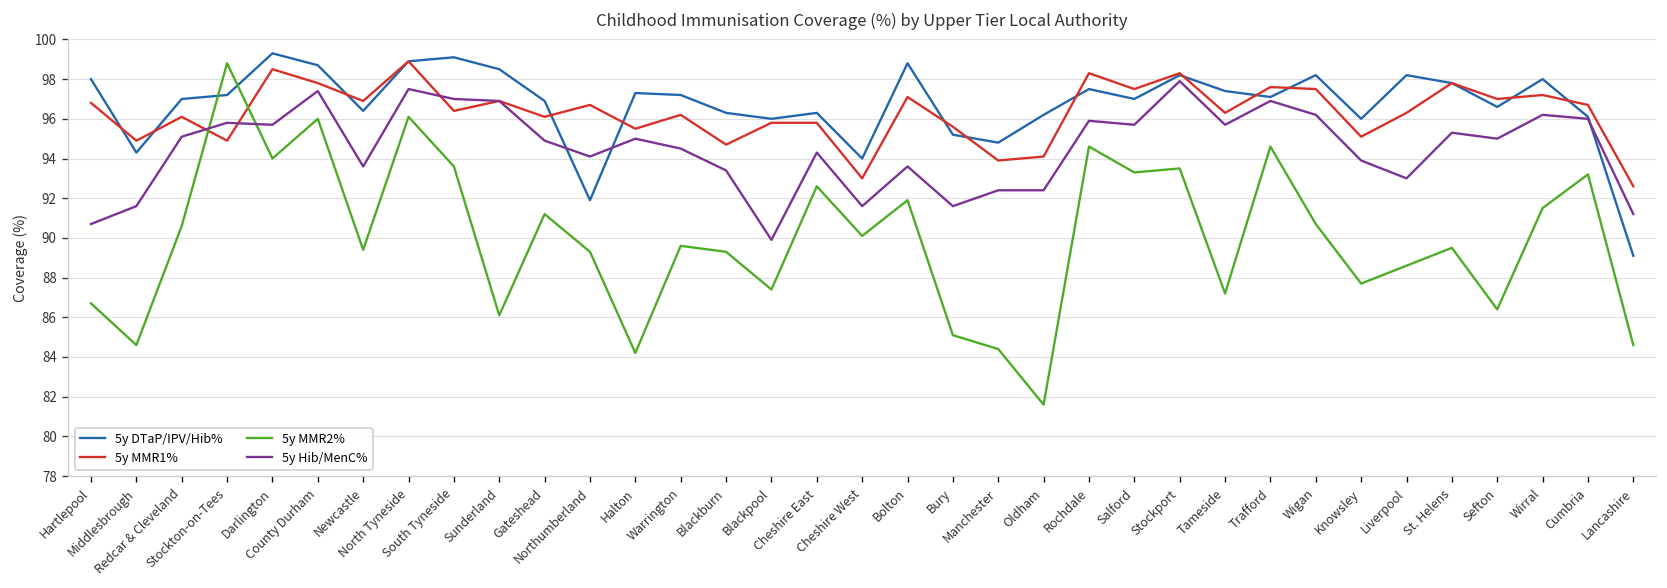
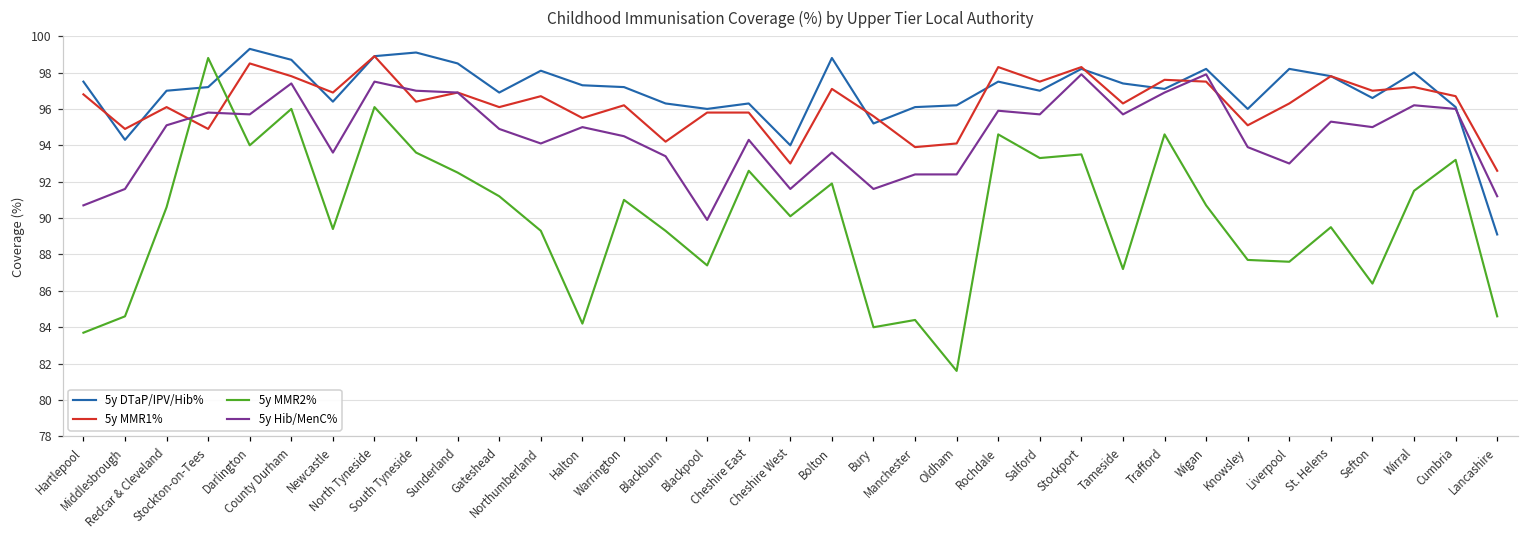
  {
    "5y DTaP/IPV/Hib%": {
-     "Hartlepool": 98.0,
+     "Hartlepool": 97.5,
      "Middlesbrough": 94.3,
      "Redcar & Cleveland": 97.0,
      "Stockton-on-Tees": 97.2,
      "Darlington": 99.3,
      "County Durham": 98.7,
      "Newcastle": 96.4,
      "South Tyneside": 99.1,
      "Sunderland": 98.5,
      "Gateshead": 96.9,
-     "Northumberland": 91.9,
+     "Northumberland": 98.1,
      "Halton": 97.3,
      "Warrington": 97.2,
      "Blackburn": 96.3,
      "Blackpool": 96.0,
      "Cheshire East": 96.3,
      "Cheshire West": 94.0,
      "Bolton": 98.8,
      "Bury": 95.2,
-     "Manchester": 94.8,
+     "Manchester": 96.1,
      "Oldham": 96.2,
      "Rochdale": 97.5,
      "Salford": 97.0,
      "Tameside": 97.4,
      "Trafford": 97.1,
      "Wigan": 98.2,
      "Knowsley": 96.0,
      "Liverpool": 98.2,
      "Sefton": 96.6,
      "Wirral": 98.0,
      "Lancashire": 89.1
    },
    "5y MMR1%": {
      "Hartlepool": 96.8,
      "Middlesbrough": 94.9,
      "Redcar & Cleveland": 96.1,
      "Stockton-on-Tees": 94.9,
      "Darlington": 98.5,
      "County Durham": 97.8,
      "Newcastle": 96.9,
      "South Tyneside": 96.4,
      "Gateshead": 96.1,
      "Northumberland": 96.7,
      "Halton": 95.5,
      "Warrington": 96.2,
-     "Blackburn": 94.7,
+     "Blackburn": 94.2,
      "Blackpool": 95.8,
      "Cheshire East": 95.8,
      "Cheshire West": 93.0,
      "Bolton": 97.1,
      "Bury": 95.6,
      "Manchester": 93.9,
      "Oldham": 94.1,
      "Rochdale": 98.3,
      "Salford": 97.5,
      "Tameside": 96.3,
      "Trafford": 97.6,
      "Wigan": 97.5,
      "Knowsley": 95.1,
      "Liverpool": 96.3,
      "Sefton": 97.0,
      "Wirral": 97.2,
      "Cumbria": 96.7,
      "Lancashire": 92.6
    },
    "5y MMR2%": {
-     "Hartlepool": 86.7,
+     "Hartlepool": 83.7,
      "Middlesbrough": 84.6,
      "Redcar & Cleveland": 90.6,
      "Stockton-on-Tees": 98.8,
      "Darlington": 94.0,
      "County Durham": 96.0,
      "Newcastle": 89.4,
      "North Tyneside": 96.1,
      "South Tyneside": 93.6,
-     "Sunderland": 86.1,
+     "Sunderland": 92.5,
      "Gateshead": 91.2,
      "Northumberland": 89.3,
      "Halton": 84.2,
-     "Warrington": 89.6,
+     "Warrington": 91.0,
      "Blackburn": 89.3,
      "Blackpool": 87.4,
      "Cheshire East": 92.6,
      "Cheshire West": 90.1,
      "Bolton": 91.9,
-     "Bury": 85.1,
+     "Bury": 84.0,
      "Manchester": 84.4,
      "Oldham": 81.6,
      "Rochdale": 94.6,
      "Salford": 93.3,
      "Stockport": 93.5,
      "Tameside": 87.2,
      "Trafford": 94.6,
      "Wigan": 90.7,
      "Knowsley": 87.7,
-     "Liverpool": 88.6,
+     "Liverpool": 87.6,
      "St. Helens": 89.5,
      "Sefton": 86.4,
      "Wirral": 91.5,
      "Cumbria": 93.2,
      "Lancashire": 84.6
    },
    "5y Hib/MenC%": {
      "Hartlepool": 90.7,
      "Middlesbrough": 91.6,
      "Redcar & Cleveland": 95.1,
      "Stockton-on-Tees": 95.8,
      "Darlington": 95.7,
      "County Durham": 97.4,
      "Newcastle": 93.6,
      "North Tyneside": 97.5,
      "South Tyneside": 97.0,
      "Gateshead": 94.9,
      "Northumberland": 94.1,
      "Halton": 95.0,
      "Warrington": 94.5,
      "Blackburn": 93.4,
      "Blackpool": 89.9,
      "Cheshire East": 94.3,
      "Cheshire West": 91.6,
      "Bolton": 93.6,
      "Bury": 91.6,
      "Manchester": 92.4,
      "Oldham": 92.4,
      "Rochdale": 95.9,
      "Salford": 95.7,
      "Stockport": 97.9,
      "Tameside": 95.7,
      "Trafford": 96.9,
-     "Wigan": 96.2,
+     "Wigan": 97.9,
      "Knowsley": 93.9,
      "Liverpool": 93.0,
      "St. Helens": 95.3,
      "Sefton": 95.0,
      "Wirral": 96.2,
      "Lancashire": 91.2
    }
  }
